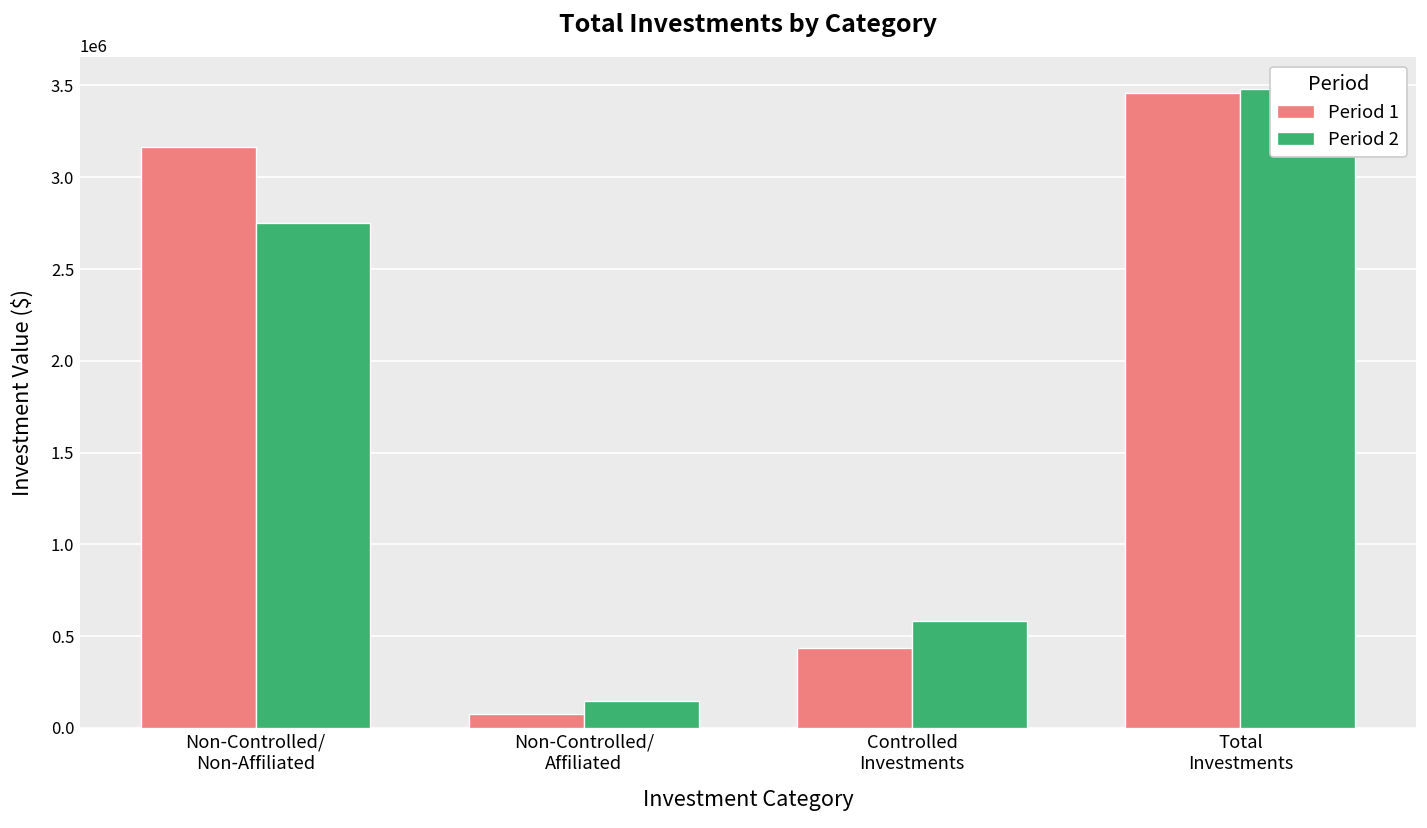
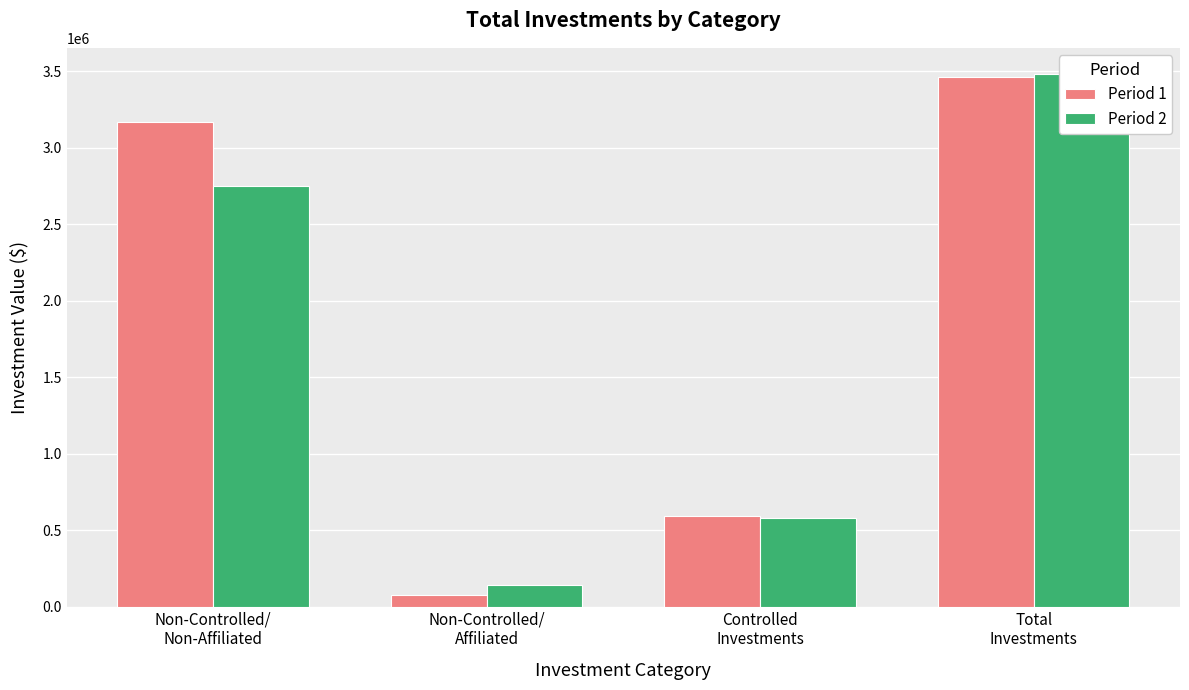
  {
    "Period 1": {
      "Non-Controlled/ Non-Affiliated": 3160000,
      "Non-Controlled/ Affiliated": 70000,
-     "Controlled Investments": 430000,
+     "Controlled Investments": 590000,
      "Total Investments": 3460000
    },
    "Period 2": {
      "Non-Controlled/ Non-Affiliated": 2750000,
      "Non-Controlled/ Affiliated": 140000,
      "Controlled Investments": 580000
    }
  }
